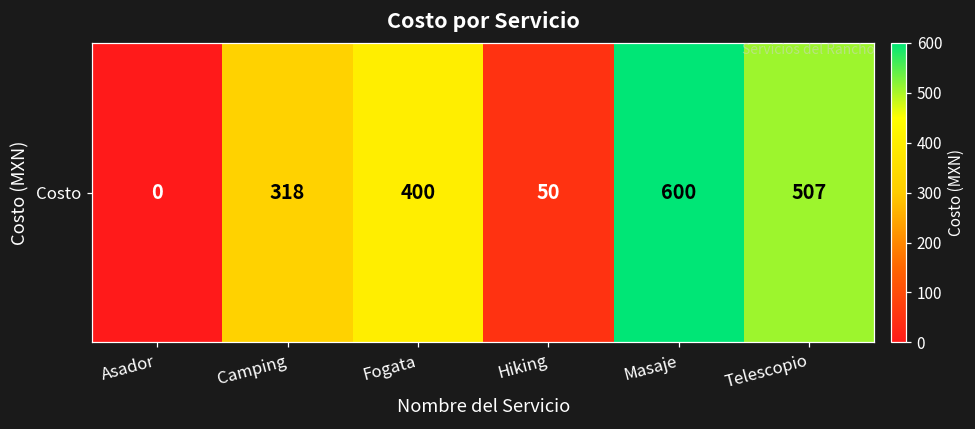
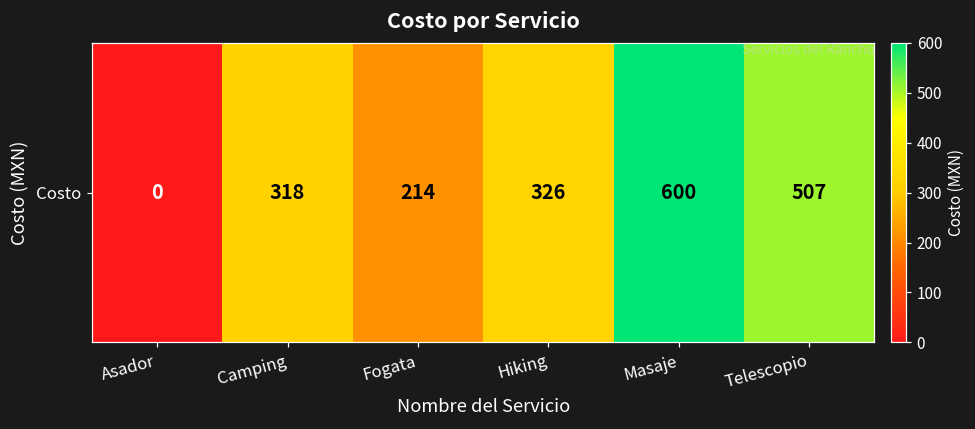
  {
    "Costo": {
      "Asador": 0,
      "Camping": 318,
-     "Fogata": 400,
-     "Hiking": 50,
+     "Fogata": 214,
+     "Hiking": 326,
      "Masaje": 600
    }
  }
